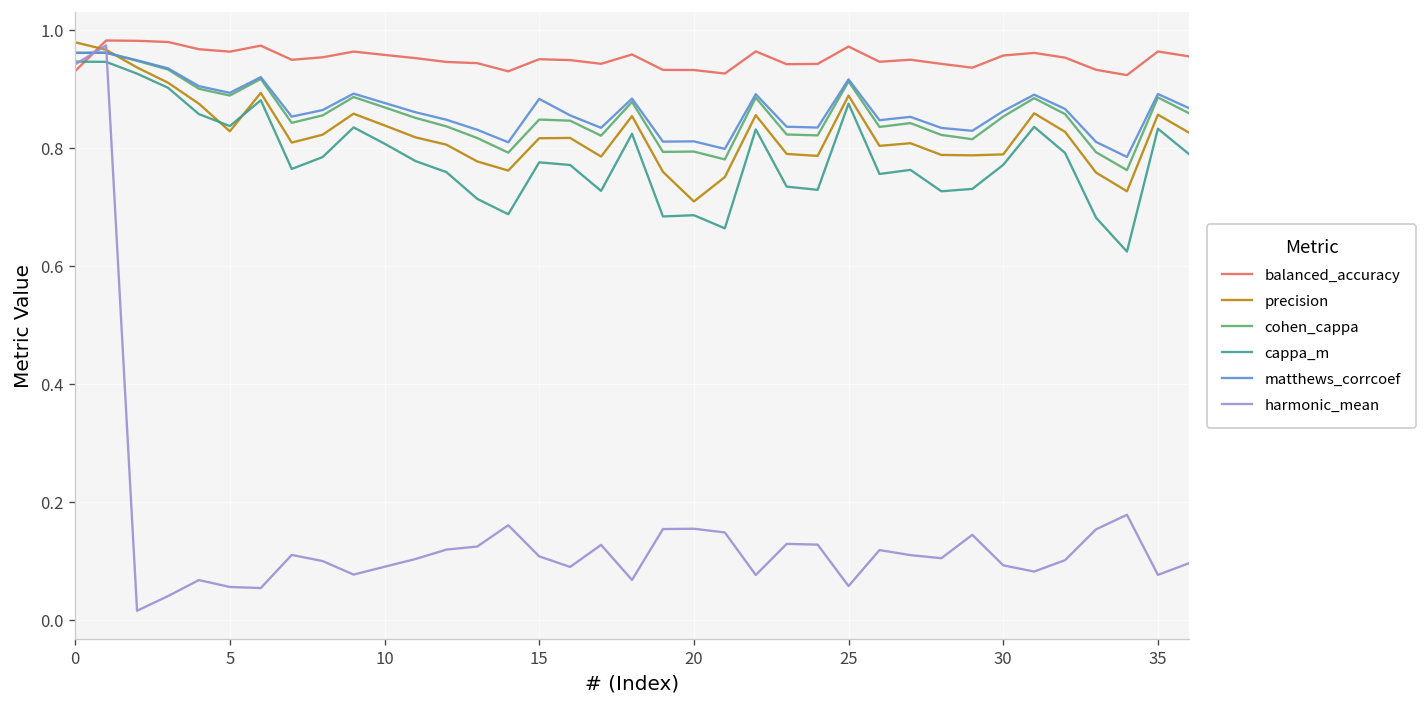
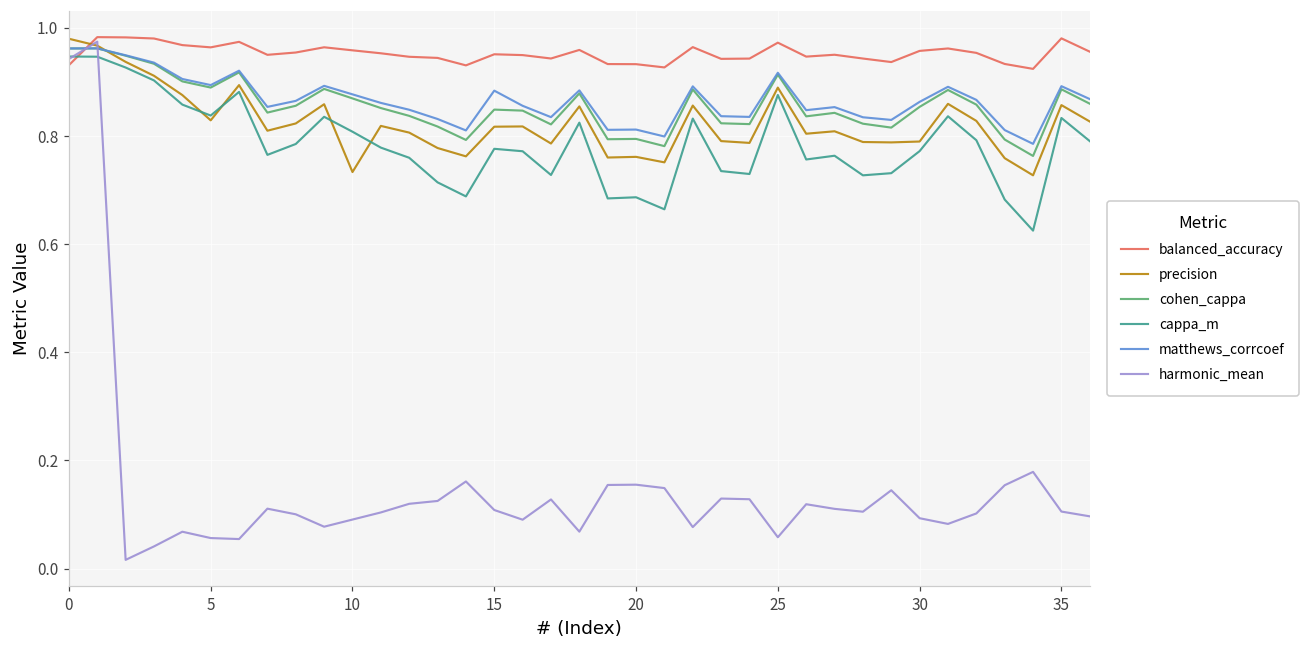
  {
    "balanced_accuracy": {
      "0": 0.93,
      "5": 0.96,
      "10": 0.96,
      "15": 0.95,
      "20": 0.93,
      "25": 0.97,
      "30": 0.96,
-     "35": 0.96
+     "35": 0.98
    },
    "precision": {
      "0": 0.98,
      "5": 0.83,
-     "10": 0.84,
+     "10": 0.73,
      "15": 0.82,
-     "20": 0.71,
+     "20": 0.76,
      "25": 0.89,
      "30": 0.79,
      "35": 0.86
    },
    "matthews_corrcoef": {
      "10": 0.88,
      "15": 0.88,
      "20": 0.81,
      "30": 0.86,
      "35": 0.89
    },
    "harmonic_mean": {
      "5": 0.06,
      "10": 0.09,
      "15": 0.11,
      "20": 0.16,
      "25": 0.06,
      "30": 0.09,
-     "35": 0.08
+     "35": 0.11
    }
  }
